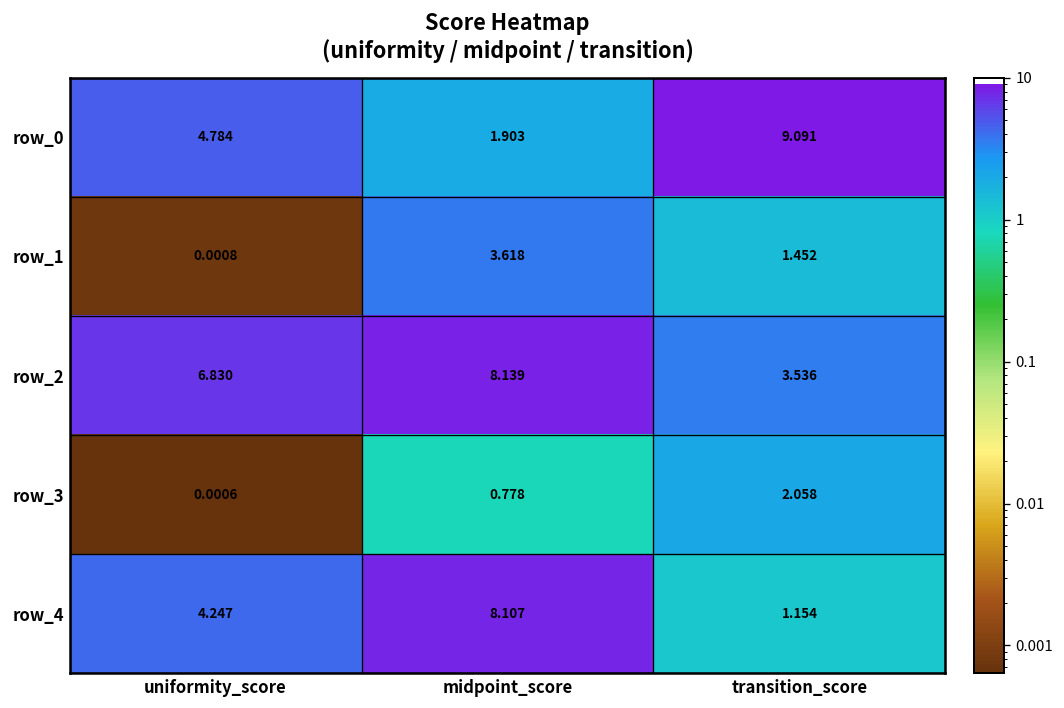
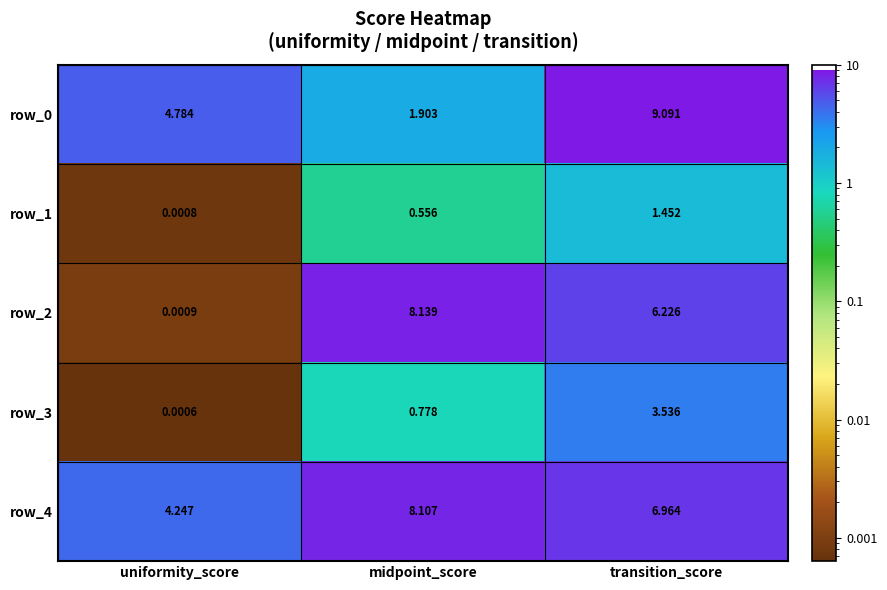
  {
    "row_0": {
      "uniformity_score": 4.784,
      "midpoint_score": 1.903,
      "transition_score": 9.091
    },
    "row_1": {
      "uniformity_score": 0.0008,
-     "midpoint_score": 3.618,
+     "midpoint_score": 0.556,
      "transition_score": 1.452
    },
    "row_2": {
-     "uniformity_score": 6.830,
+     "uniformity_score": 0.0009,
      "midpoint_score": 8.139,
-     "transition_score": 3.536
+     "transition_score": 6.226
    },
    "row_3": {
      "uniformity_score": 0.0006,
      "midpoint_score": 0.778,
-     "transition_score": 2.058
+     "transition_score": 3.536
    },
    "row_4": {
      "uniformity_score": 4.247,
      "midpoint_score": 8.107,
-     "transition_score": 1.154
+     "transition_score": 6.964
    }
  }
